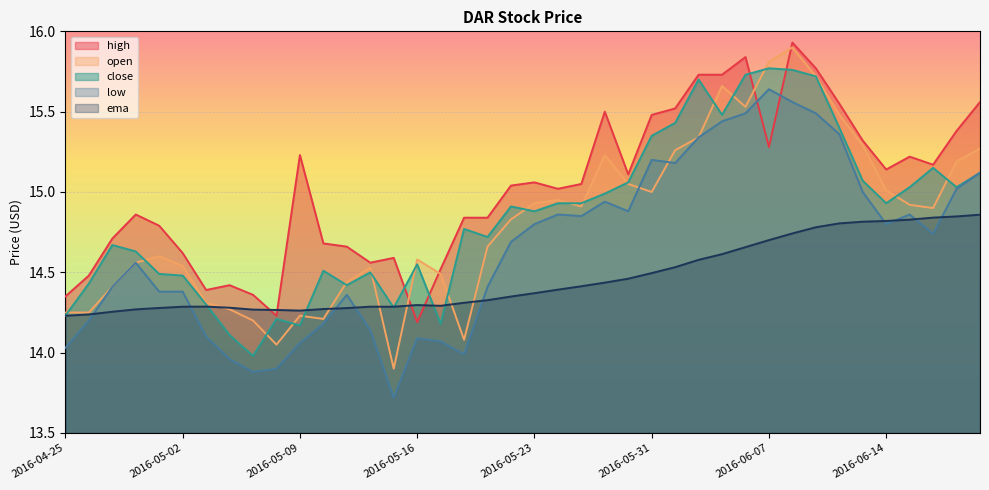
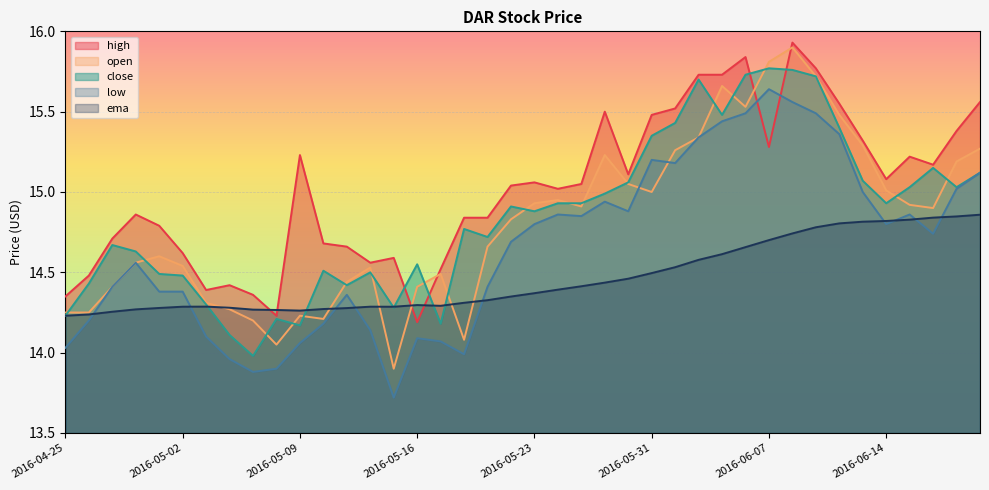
  {
    "high": {
      "2016-04-25": 14.35,
      "2016-05-02": 14.62,
      "2016-05-09": 15.23,
      "2016-05-16": 14.19,
      "2016-05-23": 15.06,
      "2016-05-31": 15.48,
      "2016-06-07": 15.28,
-     "2016-06-14": 15.14
+     "2016-06-14": 15.08
    },
    "open": {
      "2016-04-25": 14.25,
      "2016-05-02": 14.54,
      "2016-05-09": 14.23,
-     "2016-05-16": 14.58,
+     "2016-05-16": 14.41,
      "2016-05-23": 14.93,
      "2016-05-31": 15.00,
      "2016-06-07": 15.81,
      "2016-06-14": 15.01
    }
  }
